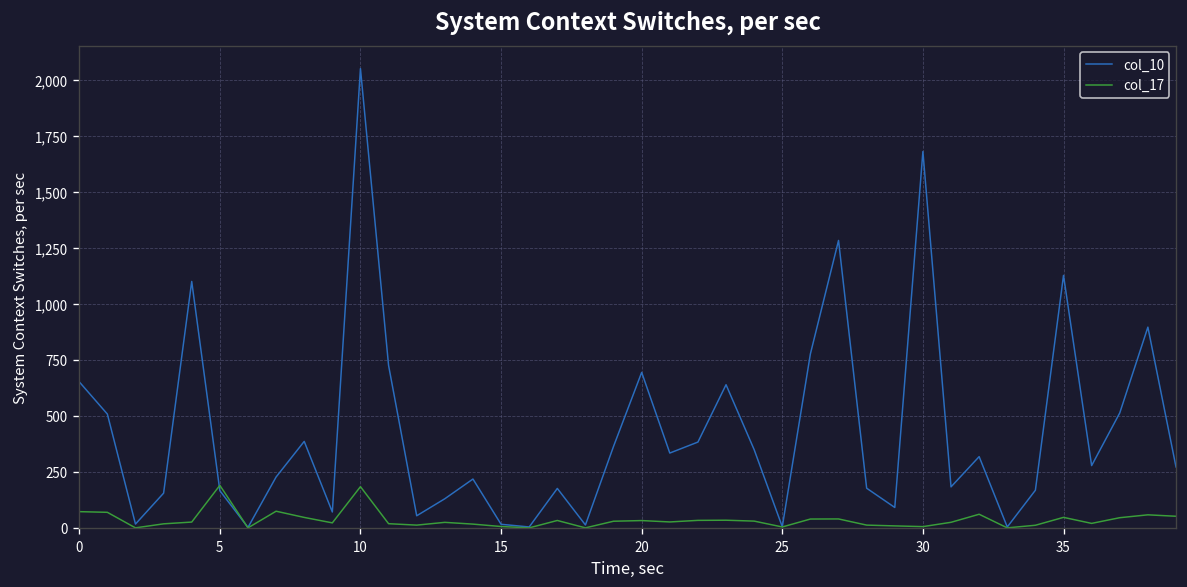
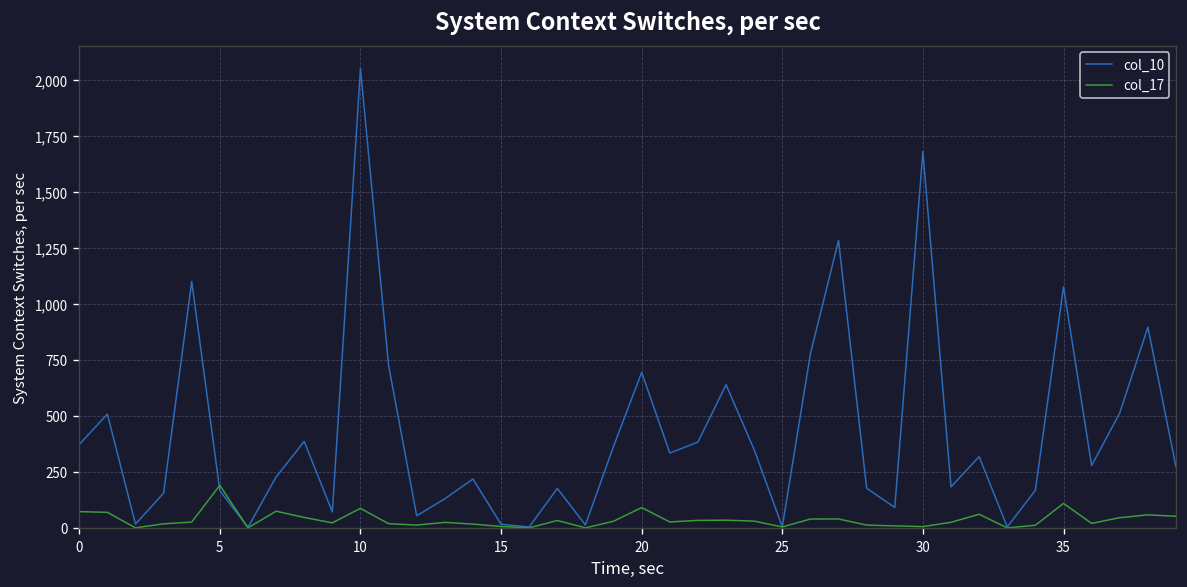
  {
    "col_10": {
-     "0": "650",
+     "0": "370",
      "5": "170",
      "10": "2,050",
      "20": "690",
      "30": "1,680",
-     "35": "1,130"
+     "35": "1,080"
    },
    "col_17": {
      "0": "70",
      "5": "190",
-     "10": "180",
-     "20": "30",
+     "10": "90",
+     "20": "90",
      "30": "10",
-     "35": "50"
+     "35": "110"
    }
  }
